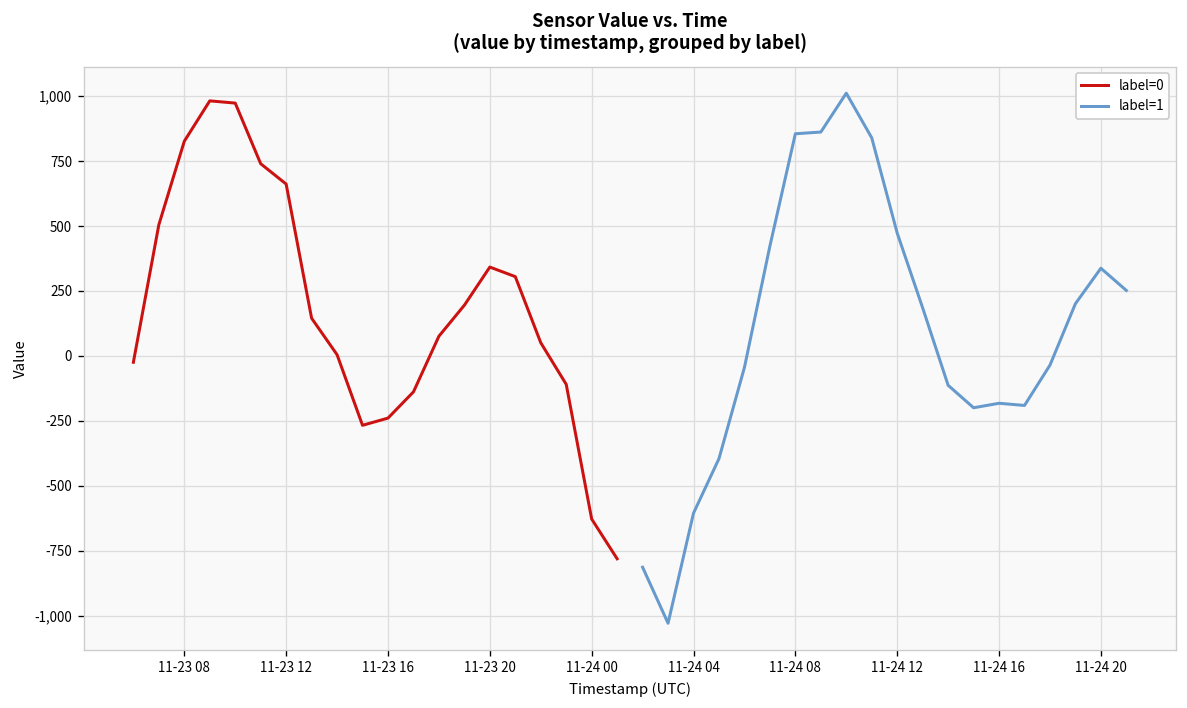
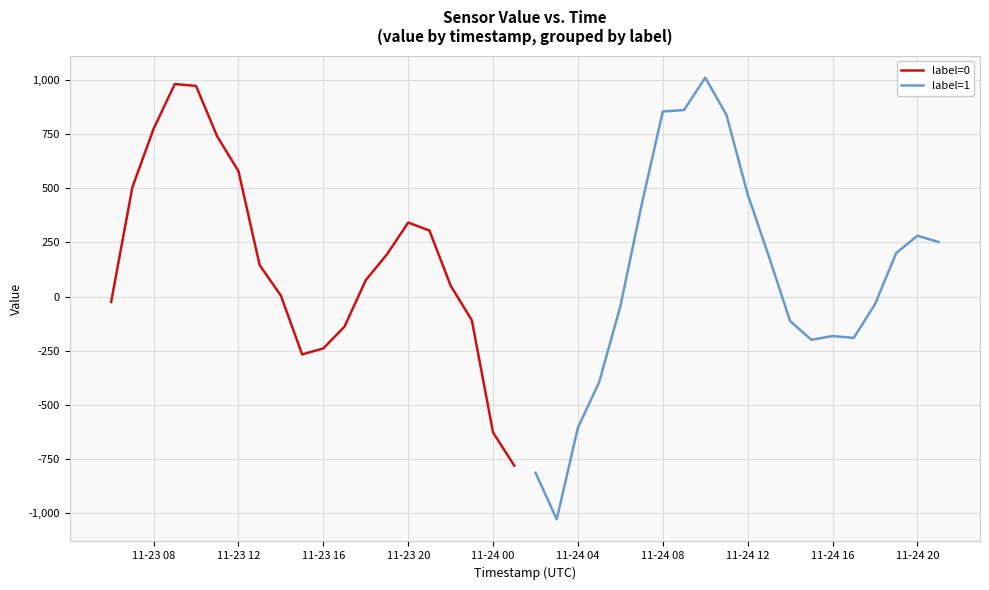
  {
    "label=0": {
-     "11-23 08": 830,
-     "11-23 12": 660,
+     "11-23 08": 780,
+     "11-23 12": 580,
      "11-23 16": -240,
      "11-23 20": 340,
      "11-24 00": -630
    },
    "label=1": {
      "11-24 04": -600,
      "11-24 08": 860,
      "11-24 12": 470,
      "11-24 16": -180,
-     "11-24 20": 340
+     "11-24 20": 280
    }
  }
